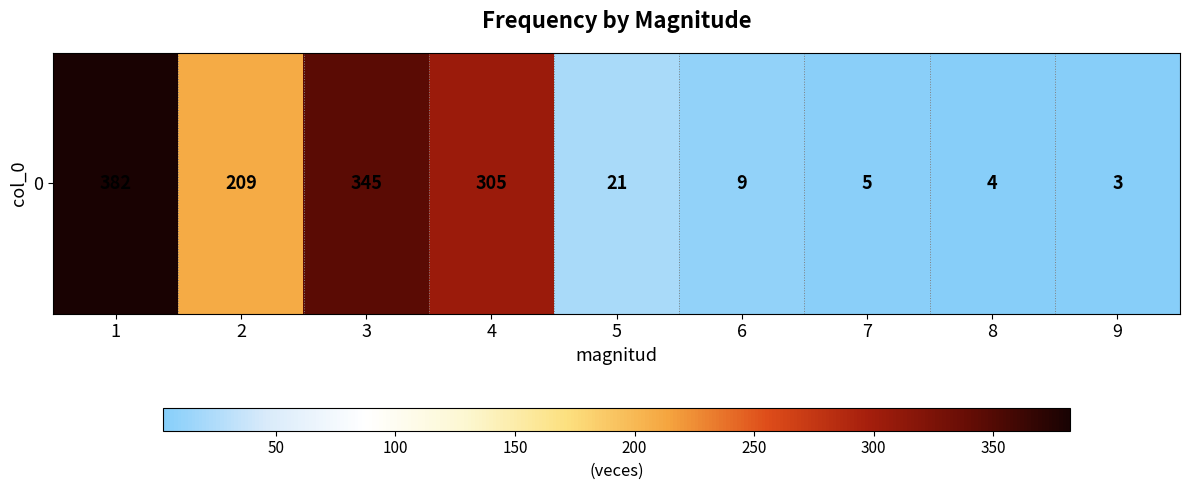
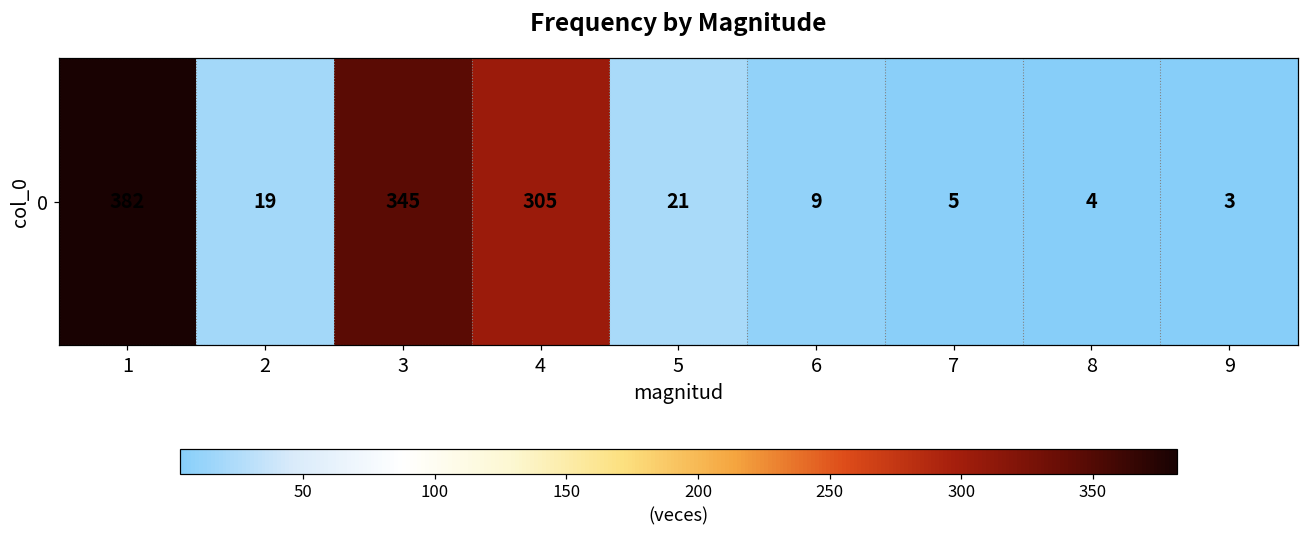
  {
    "0": {
-     "2": 209,
+     "2": 19,
      "3": 345,
      "4": 305,
      "5": 21,
      "6": 9,
      "7": 5,
      "8": 4,
      "9": 3
    }
  }
